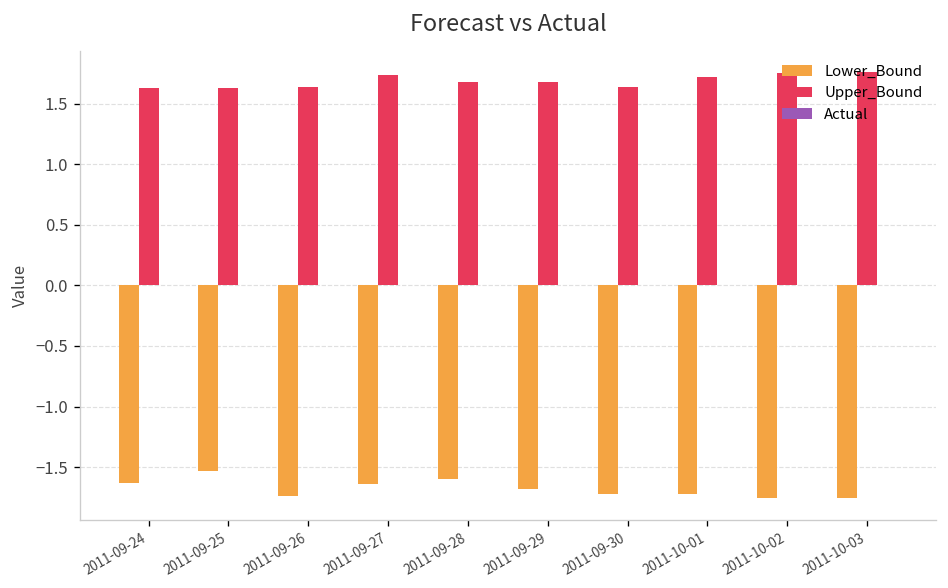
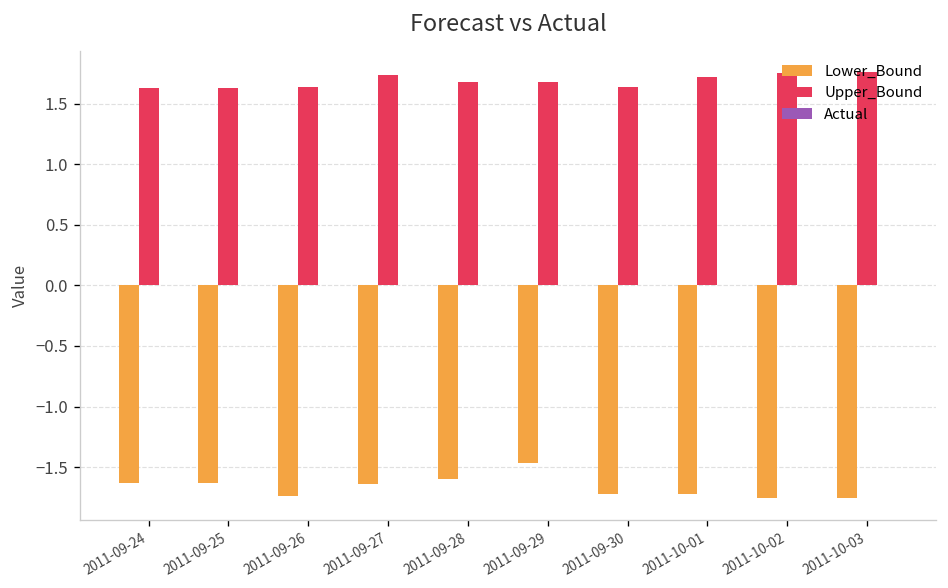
  {
    "Lower_Bound": {
      "2011-09-24": -1.63,
-     "2011-09-25": -1.53,
+     "2011-09-25": -1.63,
      "2011-09-26": -1.73,
      "2011-09-27": -1.64,
      "2011-09-28": -1.60,
-     "2011-09-29": -1.68,
+     "2011-09-29": -1.46,
      "2011-09-30": -1.72,
      "2011-10-01": -1.72,
      "2011-10-02": -1.76,
      "2011-10-03": -1.76
    },
    "Upper_Bound": {
      "2011-09-24": 1.63,
      "2011-09-25": 1.63,
      "2011-09-26": 1.64,
      "2011-09-27": 1.74,
      "2011-09-28": 1.68,
      "2011-09-29": 1.68,
      "2011-09-30": 1.64,
      "2011-10-01": 1.72,
      "2011-10-02": 1.76,
      "2011-10-03": 1.76
    },
    "Actual": {
      "2011-09-24": 0.00,
      "2011-09-25": 0.00,
      "2011-09-26": 0.00,
      "2011-09-27": 0.00,
      "2011-09-28": 0.00,
      "2011-09-29": 0.00,
      "2011-09-30": 0.00,
      "2011-10-01": 0.00,
      "2011-10-02": 0.00,
      "2011-10-03": 0.00
    }
  }
